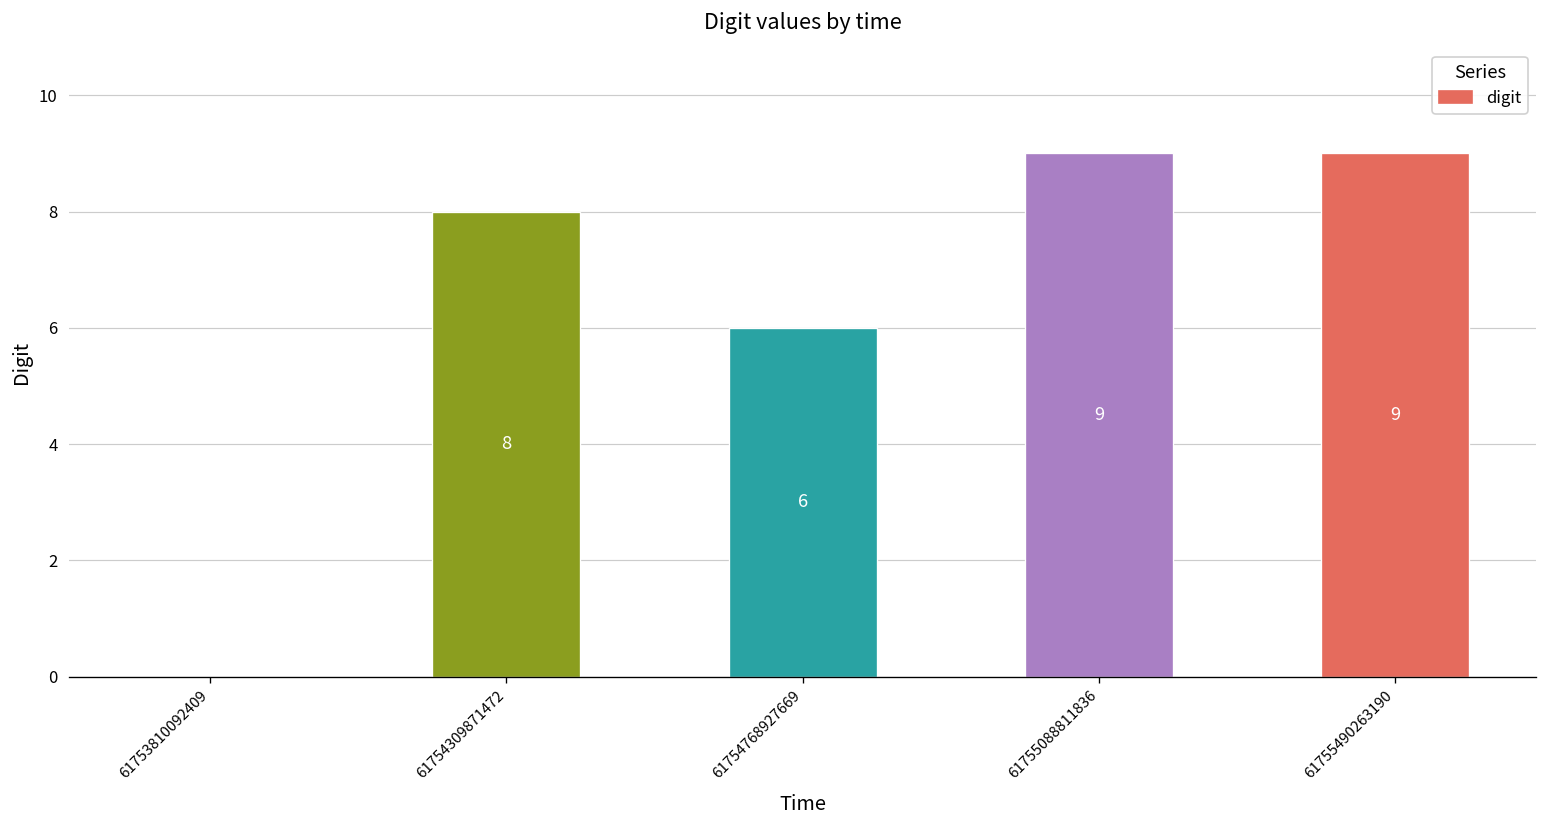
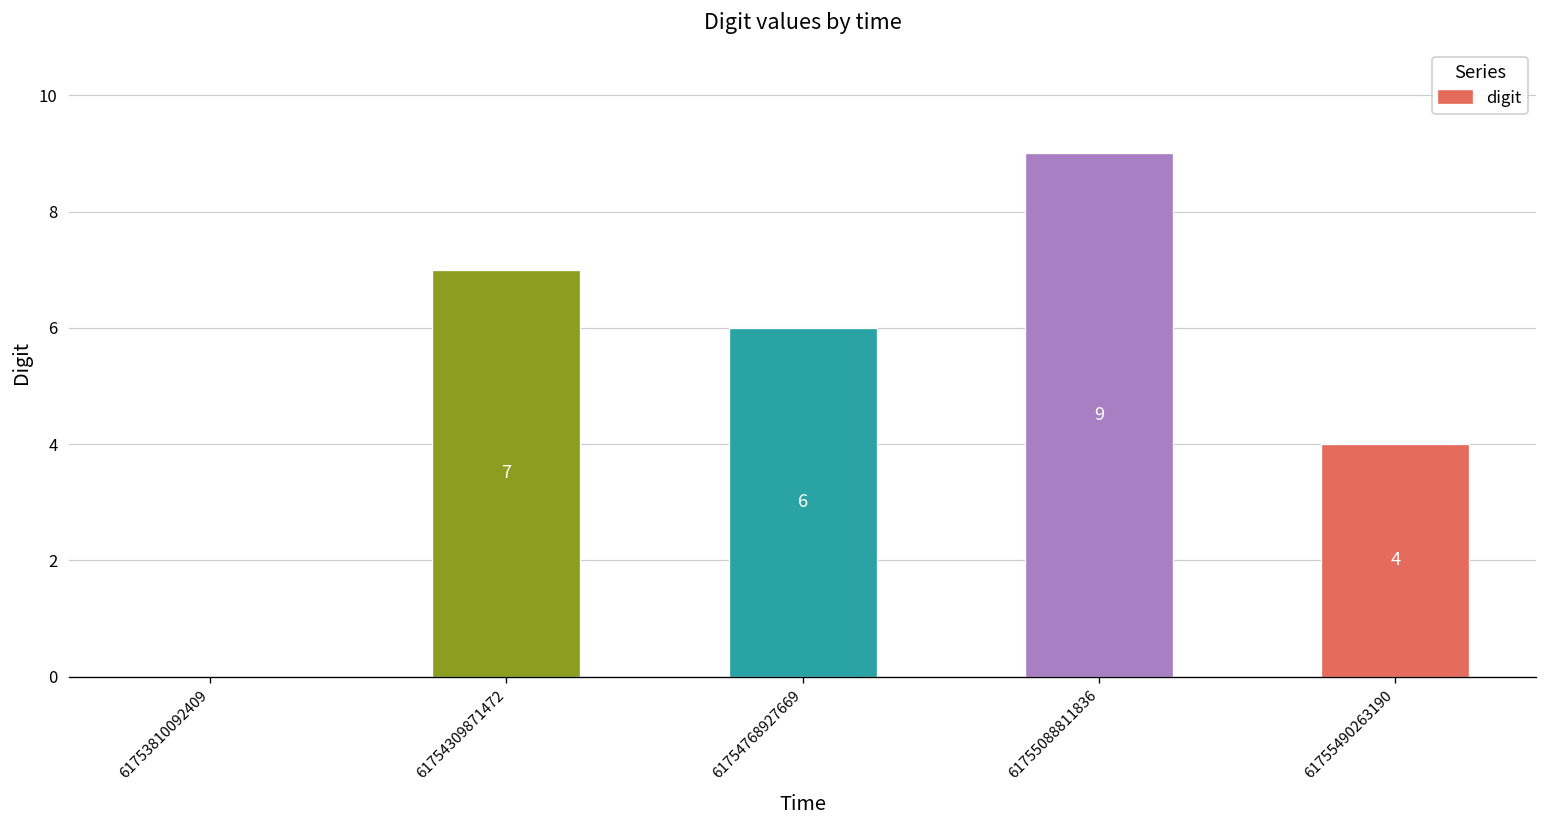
  {
-   "61754309871472": 8,
+   "61754309871472": 7,
    "61754768927669": 6,
    "61755088811836": 9,
-   "61755490263190": 9
+   "61755490263190": 4
  }
